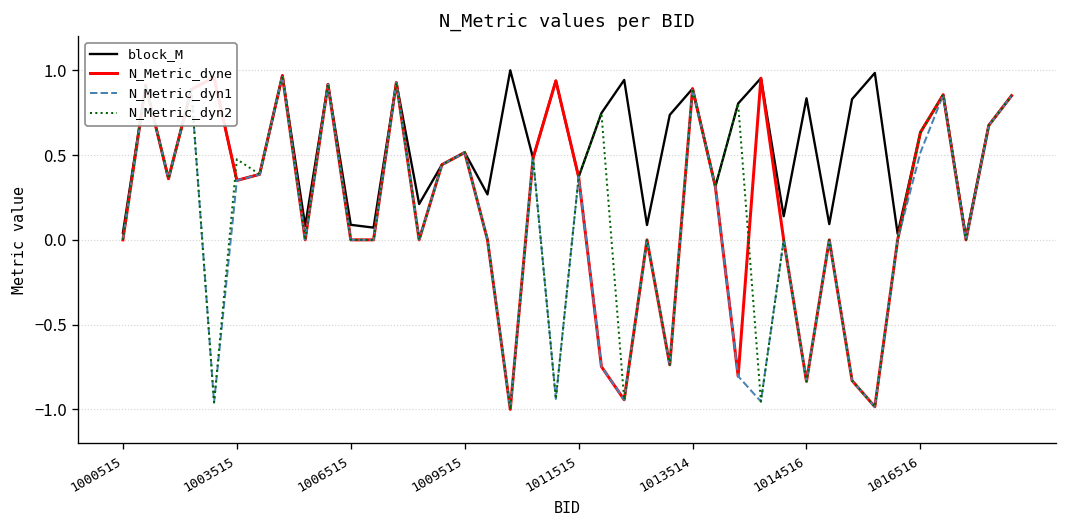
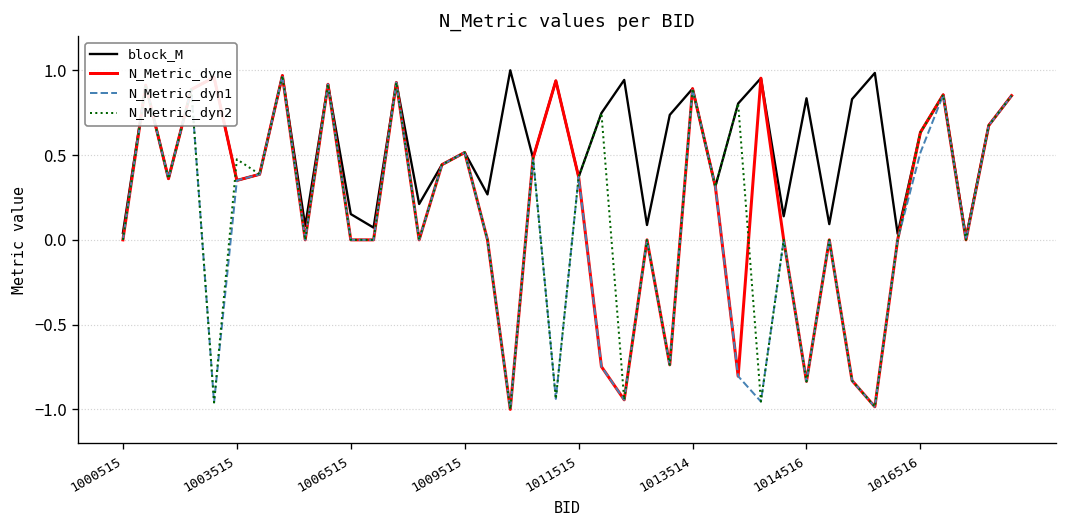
  {
    "block_M": {
      "1000515": 0.04,
-     "1006515": 0.09,
+     "1006515": 0.15,
      "1014516": 0.84
    },
    "N_Metric_dyn1": {
      "1016516": 0.51
    },
    "N_Metric_dyn2": {
      "1003515": 0.48
    }
  }
